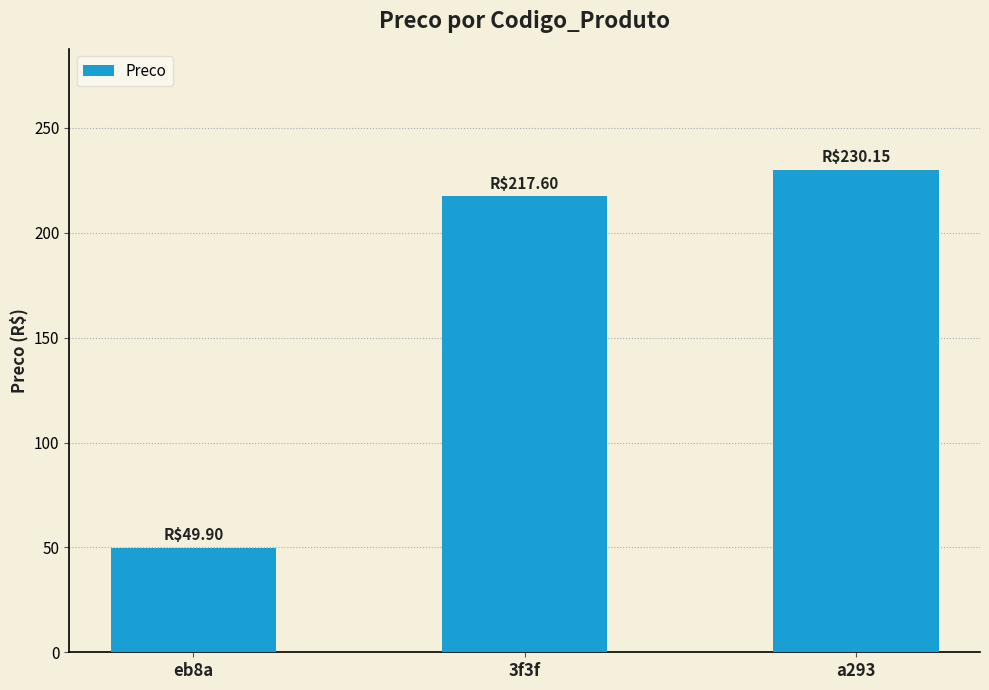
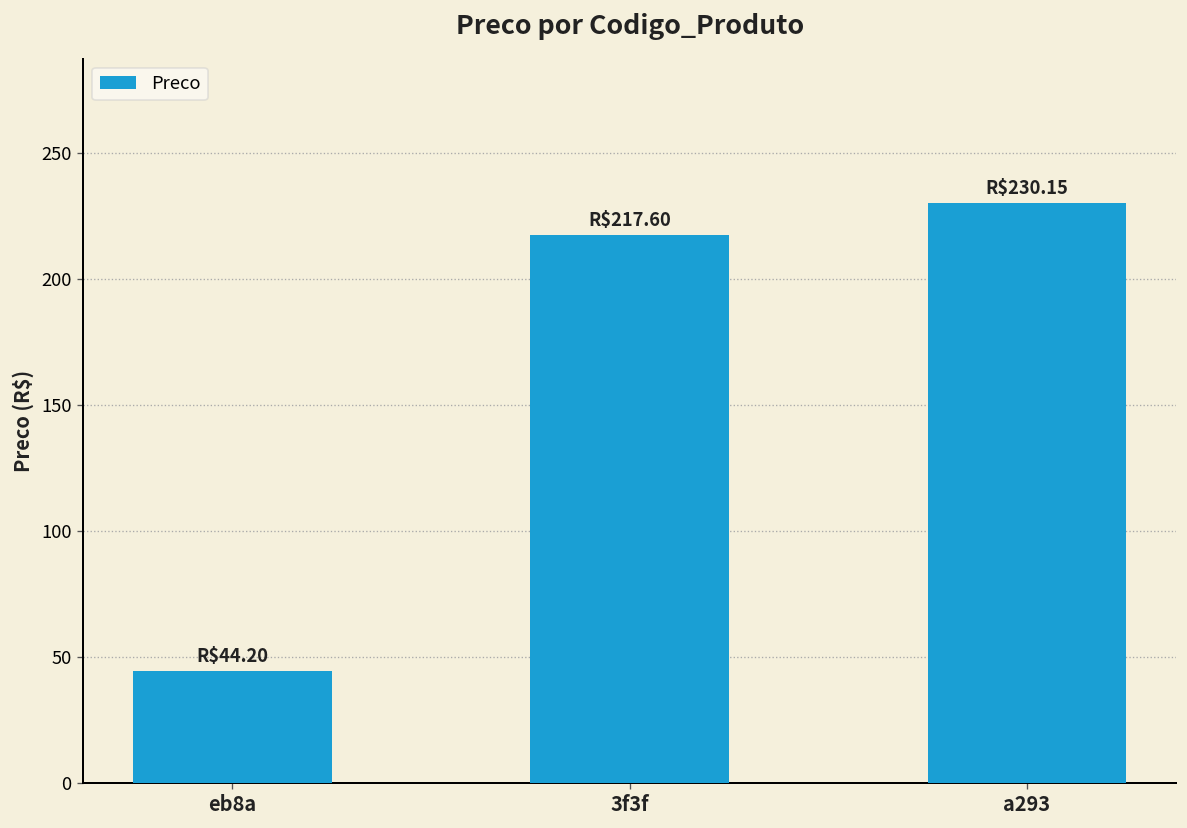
  {
-   "eb8a": "$49.90",
+   "eb8a": "$44.20",
    "3f3f": "$217.60",
    "a293": "$230.15"
  }
